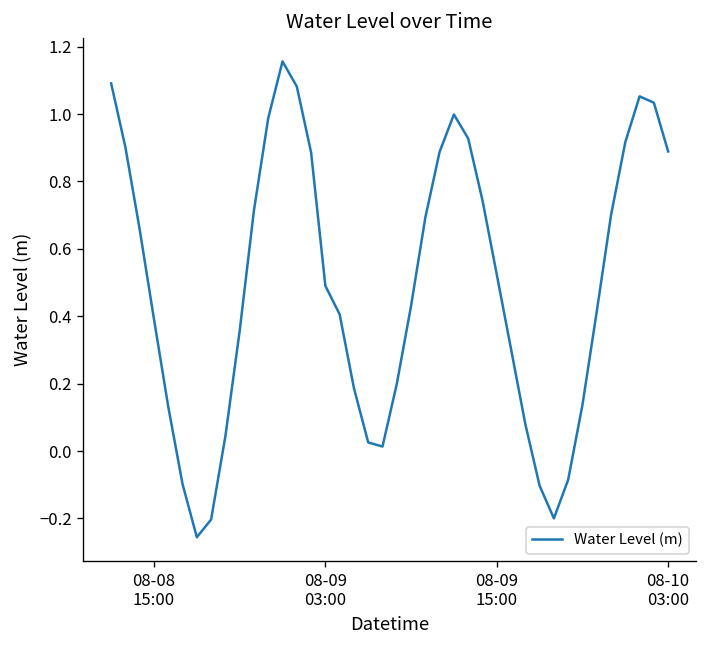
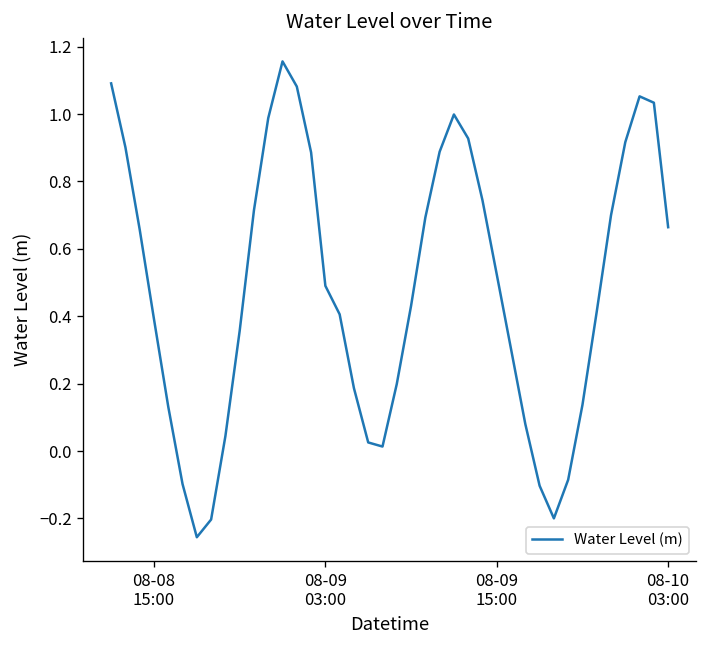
  {
    "08-08 15:00": 0.39,
    "08-09 03:00": 0.49,
    "08-09 15:00": 0.52,
-   "08-10 03:00": 0.89
+   "08-10 03:00": 0.66
  }
